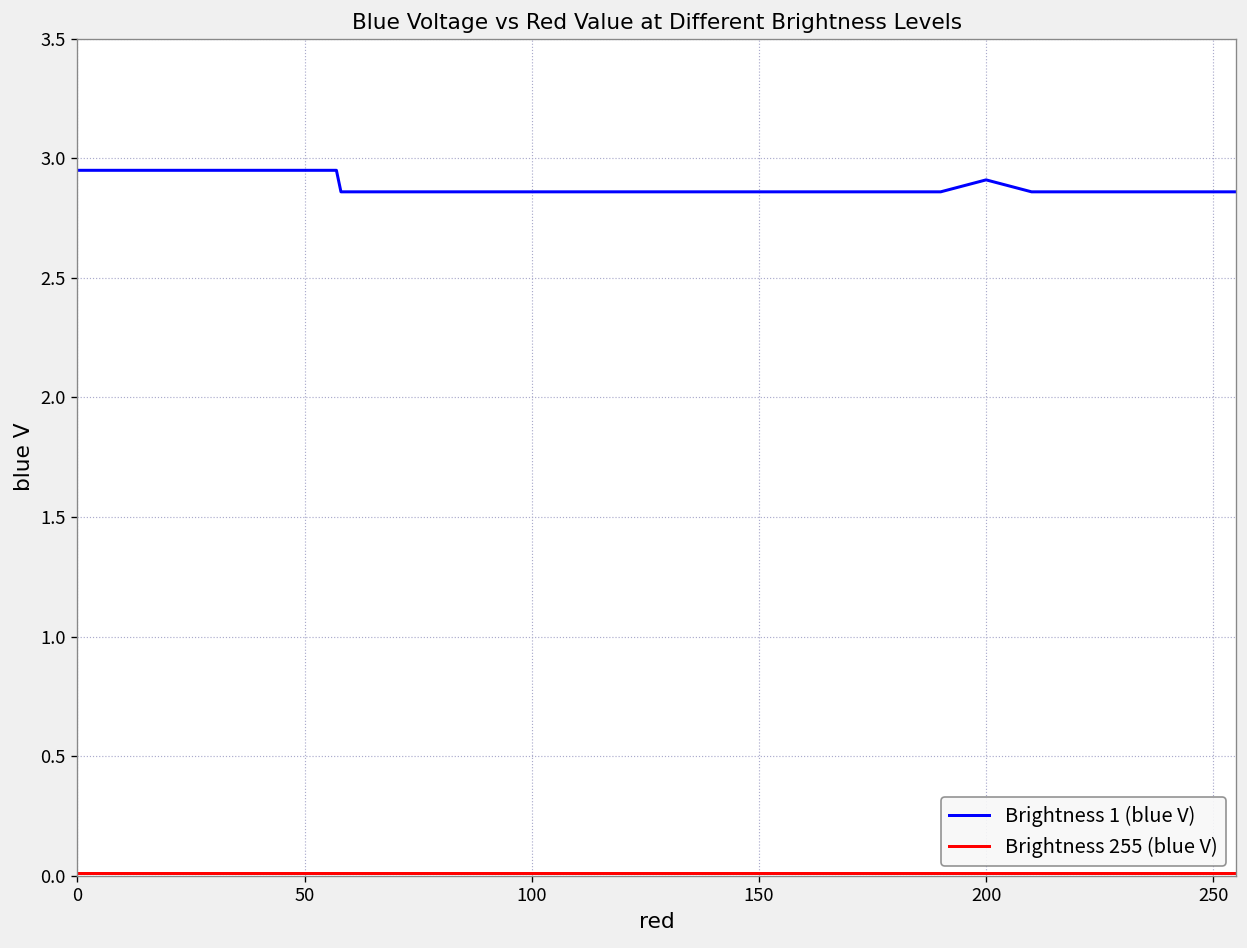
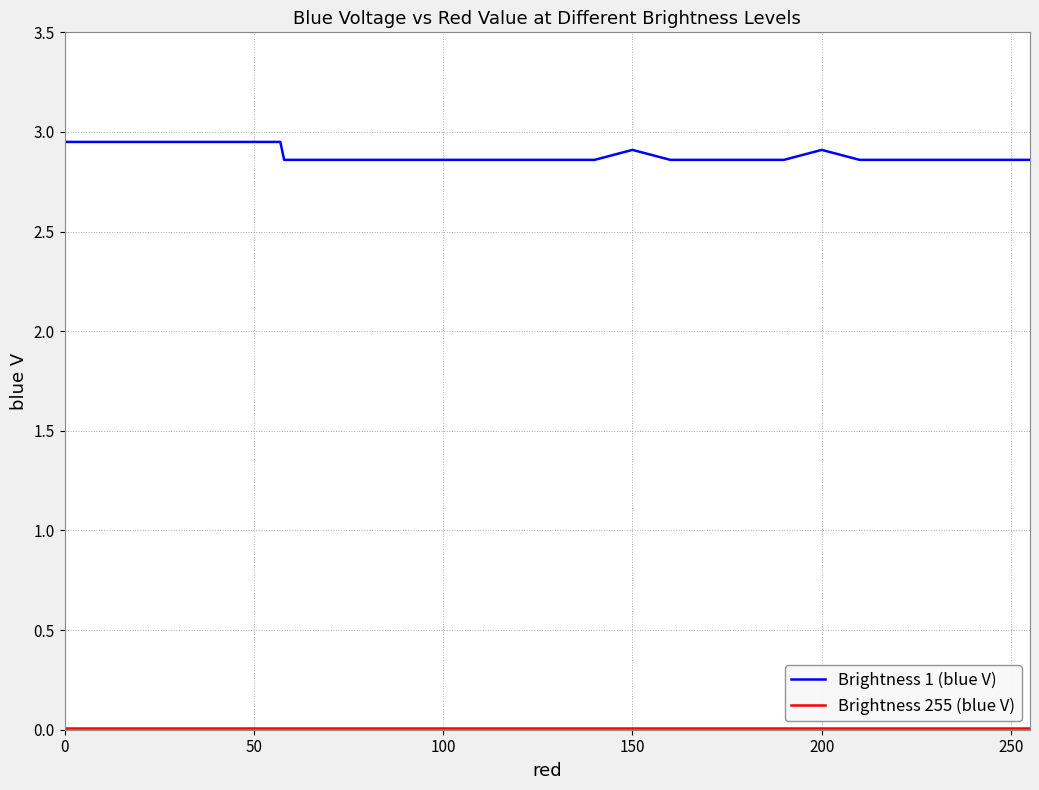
  {
    "Brightness 1 (blue V)": {
      "0": 2.95,
      "50": 2.95,
-     "150": 2.86,
+     "150": 2.91,
      "200": 2.91
    },
    "Brightness 255 (blue V)": {
      "0": 0.01,
      "50": 0.01,
      "150": 0.01,
      "200": 0.01
    }
  }
